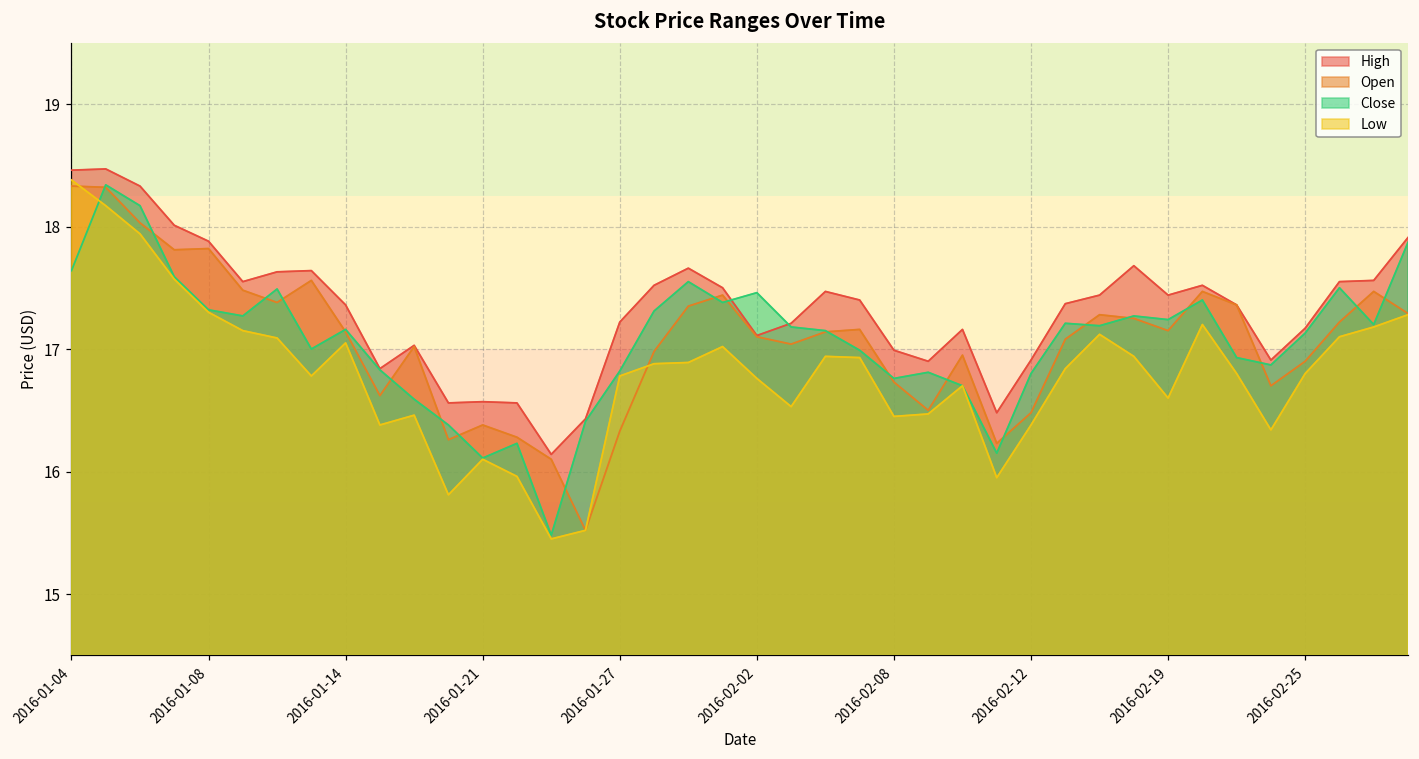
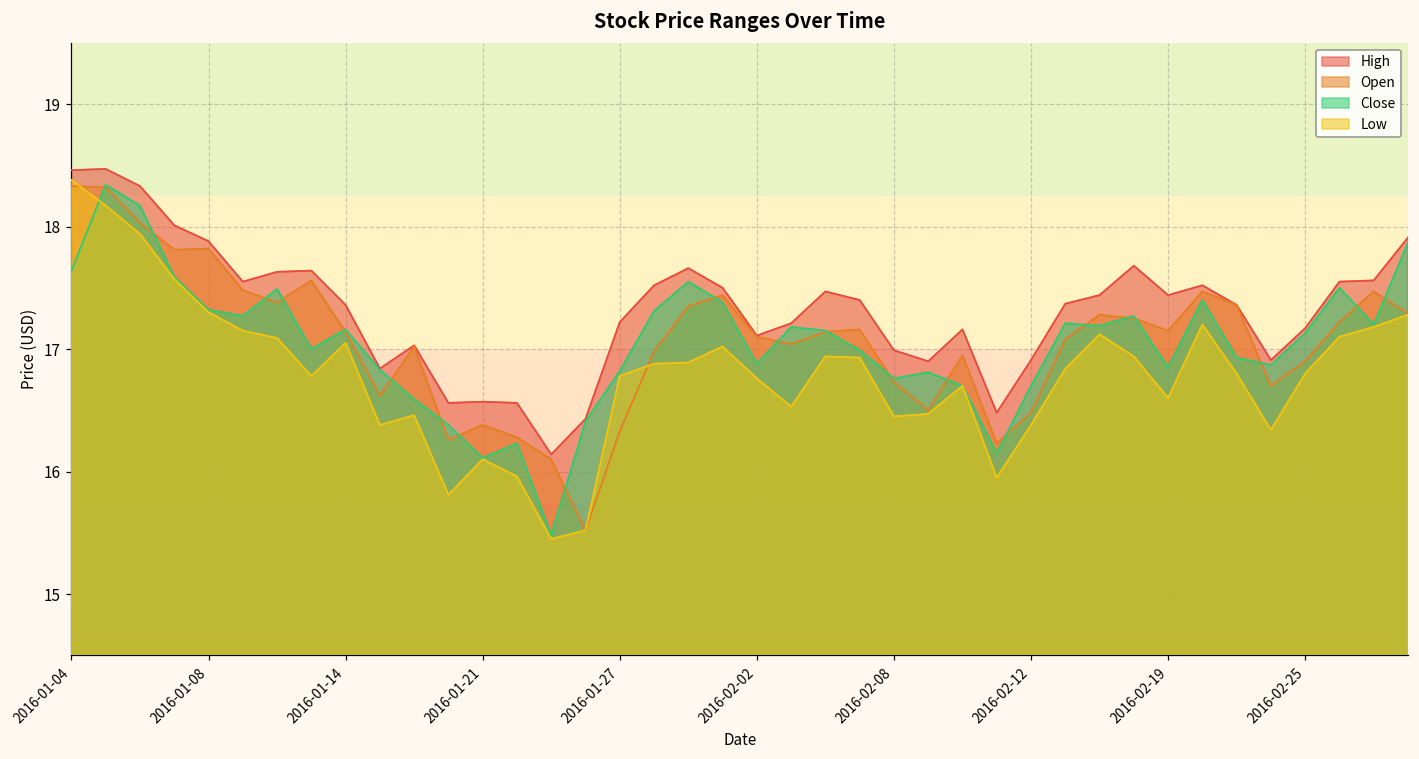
  {
    "Close": {
      "2016-01-04": 17.64,
      "2016-01-27": 16.82,
-     "2016-02-02": 17.46,
+     "2016-02-02": 16.88,
      "2016-02-08": 16.76,
-     "2016-02-12": 16.8,
-     "2016-02-19": 17.24,
+     "2016-02-12": 16.7,
+     "2016-02-19": 16.85,
      "2016-02-25": 17.13
    },
    "Low": {
      "2016-01-04": 18.38,
      "2016-01-14": 17.05,
      "2016-01-27": 16.78,
      "2016-02-02": 16.76,
      "2016-02-08": 16.45,
      "2016-02-12": 16.38,
      "2016-02-19": 16.60,
      "2016-02-25": 16.80
    }
  }
